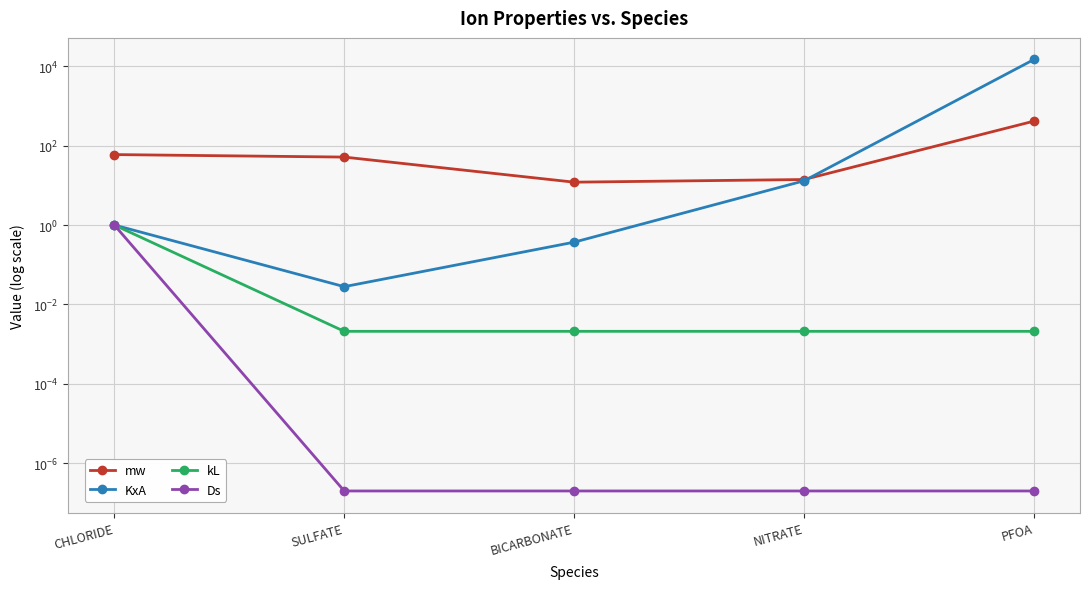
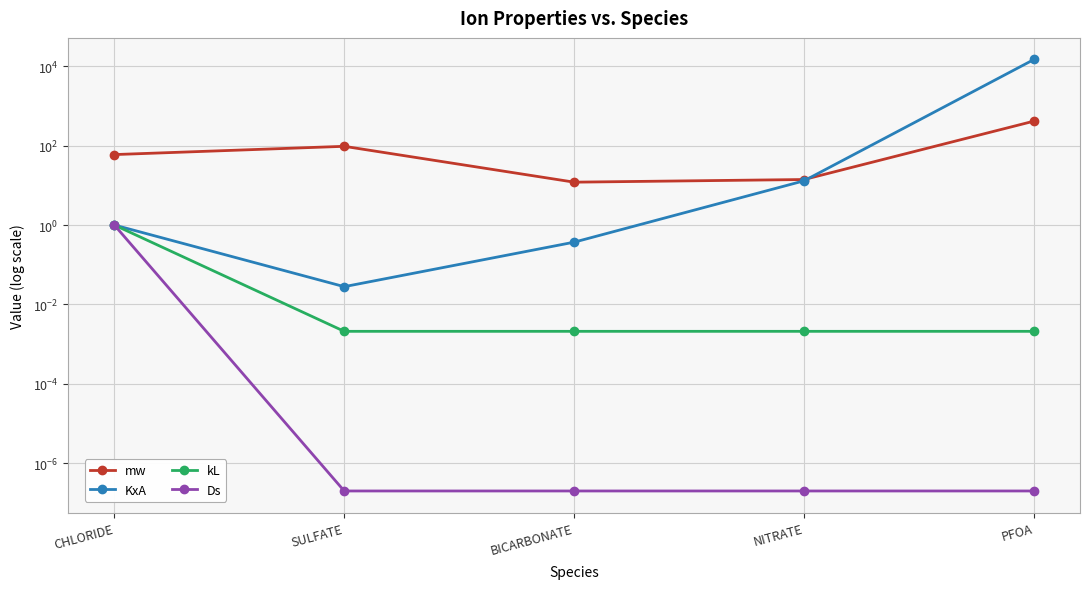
  {
    "mw": {
      "CHLORIDE": 60,
-     "SULFATE": 50,
+     "SULFATE": 100,
      "BICARBONATE": 12,
      "PFOA": 400
    },
    "KxA": {
      "SULFATE": 0.03,
      "BICARBONATE": 0.4,
      "PFOA": 15000
    },
    "kL": {
      "SULFATE": 0.002,
      "BICARBONATE": 0.002,
      "NITRATE": 0.002,
      "PFOA": 0.002
    },
    "Ds": {
      "SULFATE": 0.0000002,
      "BICARBONATE": 0.0000002,
      "NITRATE": 0.0000002,
      "PFOA": 0.0000002
    }
  }
